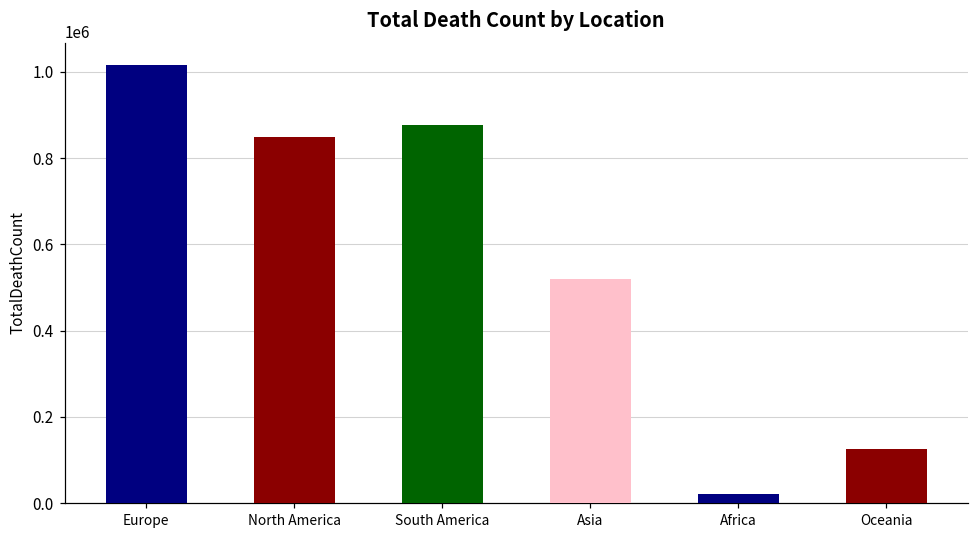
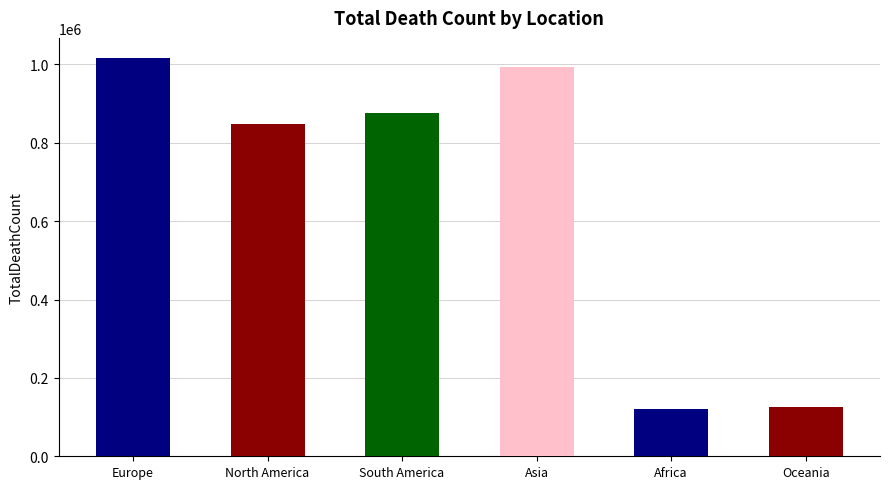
  {
    "Europe": 1020000,
    "North America": 850000,
    "South America": 880000,
-   "Asia": 520000,
-   "Africa": 20000,
+   "Asia": 990000,
+   "Africa": 120000,
    "Oceania": 120000
  }
